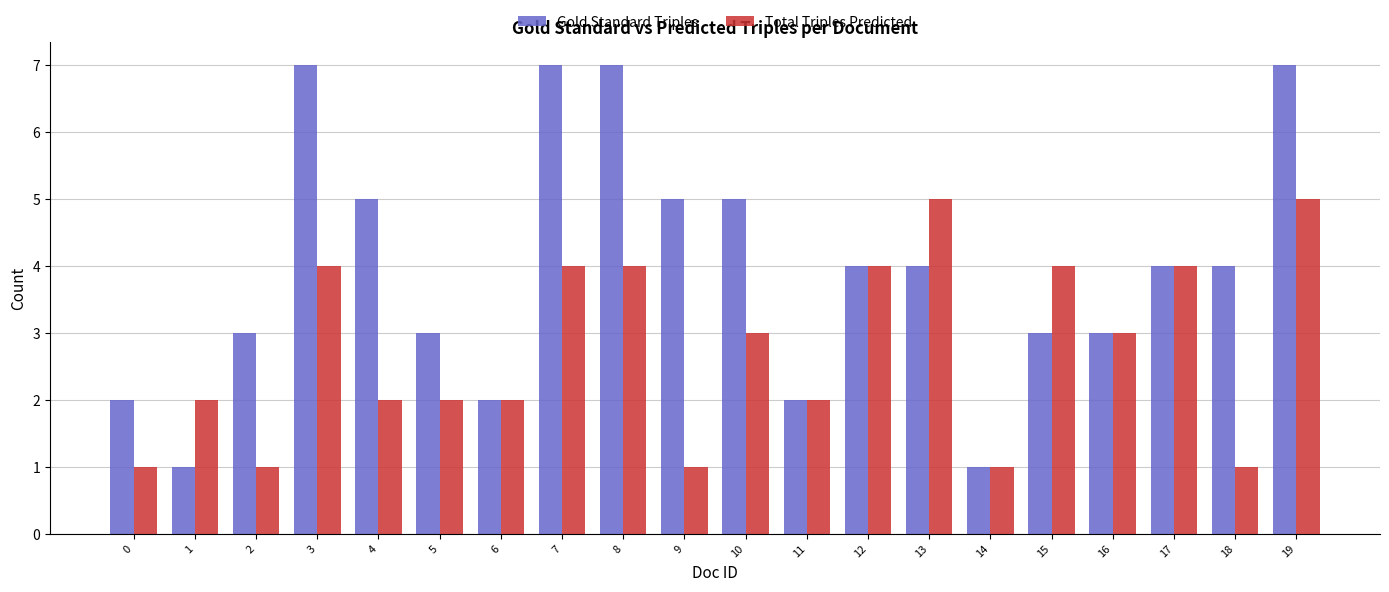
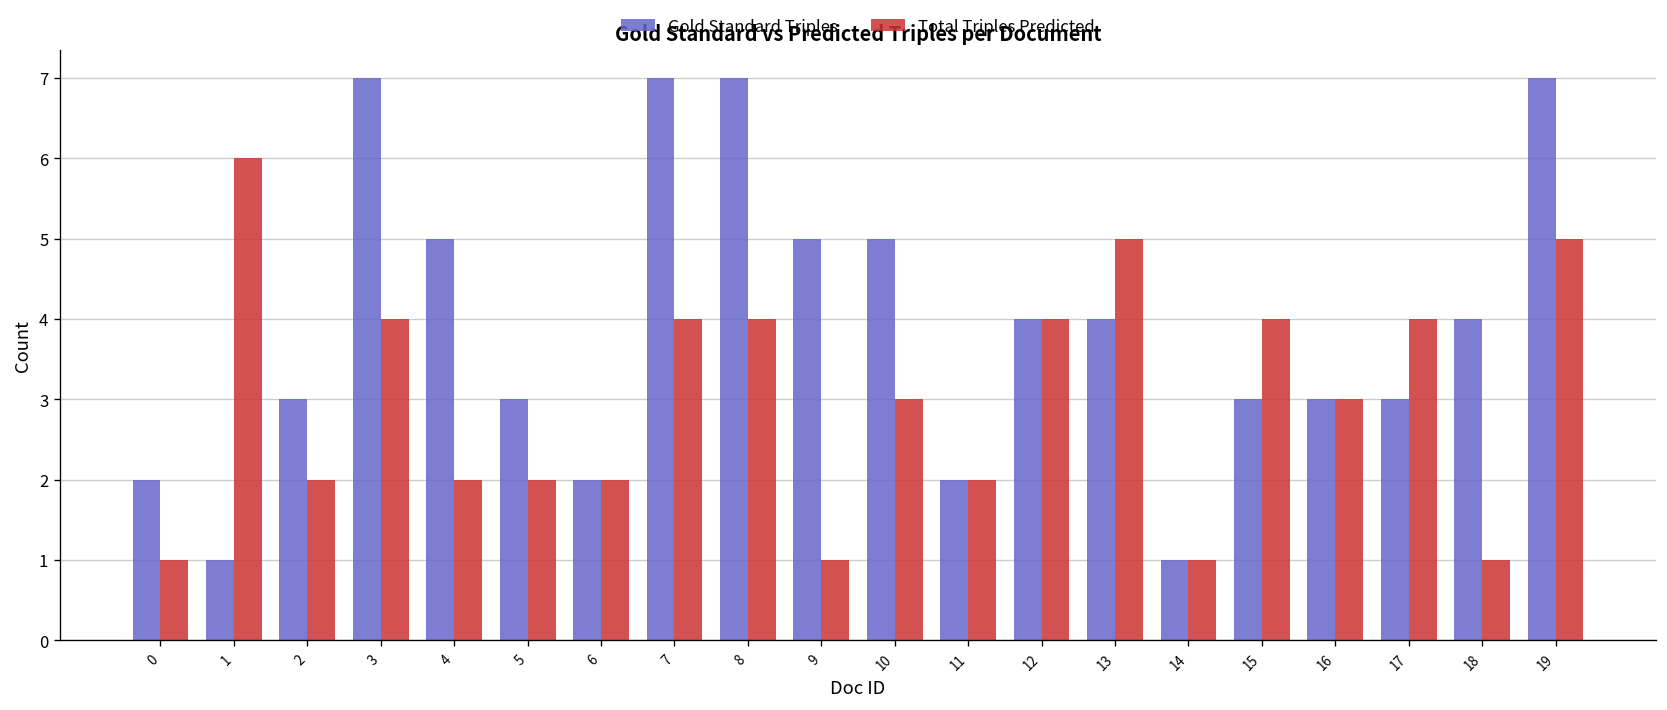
  {
    "Gold Standard Triples": {
      "0": 2,
      "1": 1,
      "2": 3,
      "3": 7,
      "4": 5,
      "5": 3,
      "6": 2,
      "7": 7,
      "8": 7,
      "9": 5,
      "10": 5,
      "11": 2,
      "12": 4,
      "13": 4,
      "14": 1,
      "15": 3,
      "16": 3,
-     "17": 4,
+     "17": 3,
      "18": 4,
      "19": 7
    },
    "Total Triples Predicted": {
      "0": 1,
-     "1": 2,
-     "2": 1,
+     "1": 6,
+     "2": 2,
      "3": 4,
      "4": 2,
      "5": 2,
      "6": 2,
      "7": 4,
      "8": 4,
      "9": 1,
      "10": 3,
      "11": 2,
      "12": 4,
      "13": 5,
      "14": 1,
      "15": 4,
      "16": 3,
      "17": 4,
      "18": 1,
      "19": 5
    }
  }
